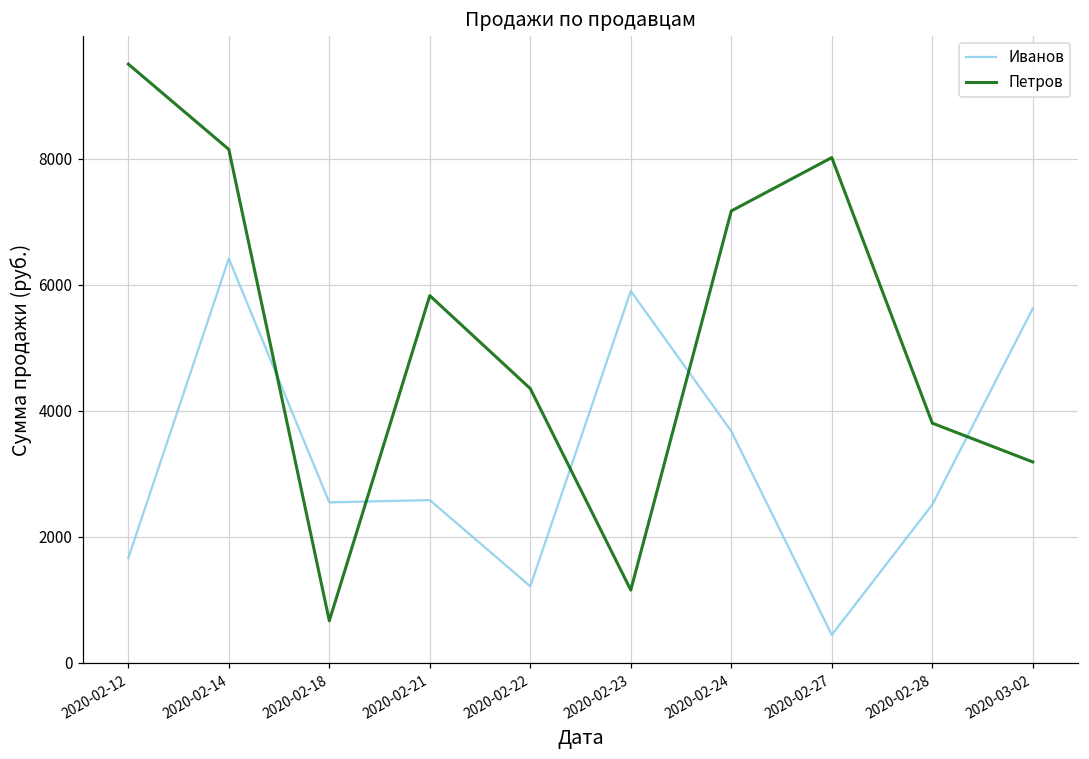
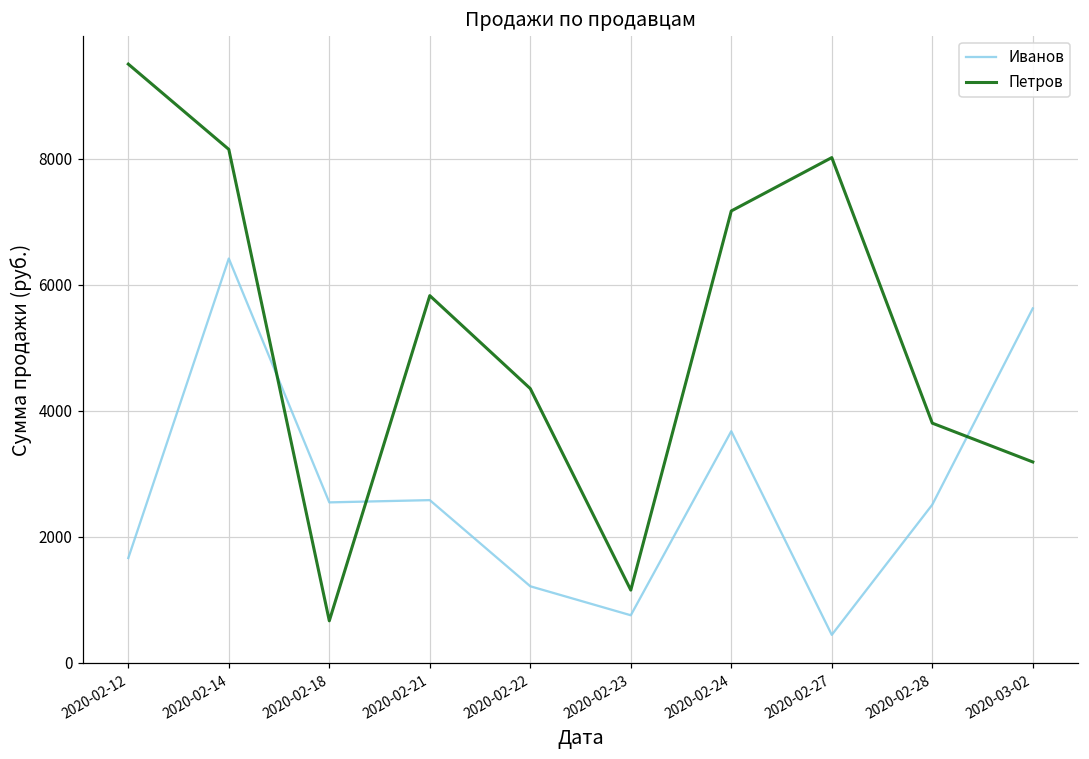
  {
    "Иванов": {
      "2020-02-12": 1700,
      "2020-02-14": 6400,
      "2020-02-18": 2500,
      "2020-02-21": 2600,
      "2020-02-22": 1200,
-     "2020-02-23": 5900,
+     "2020-02-23": 800,
      "2020-02-24": 3700,
      "2020-02-27": 400,
      "2020-02-28": 2500,
      "2020-03-02": 5600
    },
    "Петров": {
      "2020-02-12": 9500,
      "2020-02-14": 8100,
      "2020-02-18": 700,
      "2020-02-21": 5800,
      "2020-02-22": 4400,
      "2020-02-23": 1200,
      "2020-02-24": 7200,
      "2020-02-27": 8000,
      "2020-02-28": 3800,
      "2020-03-02": 3200
    }
  }
